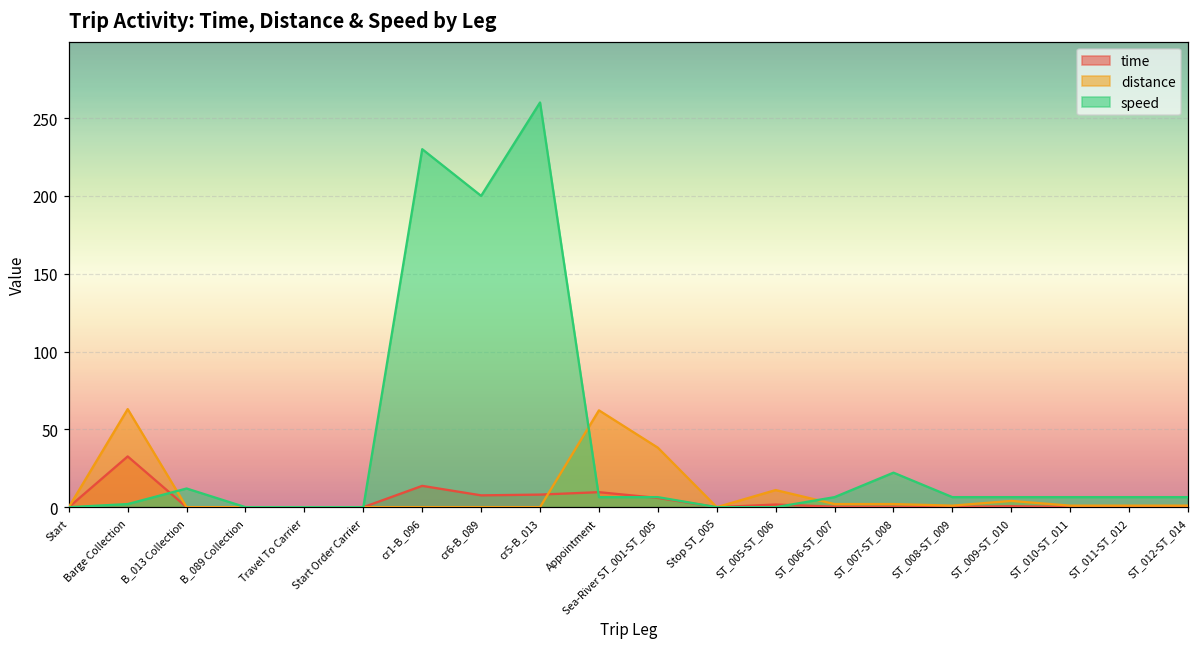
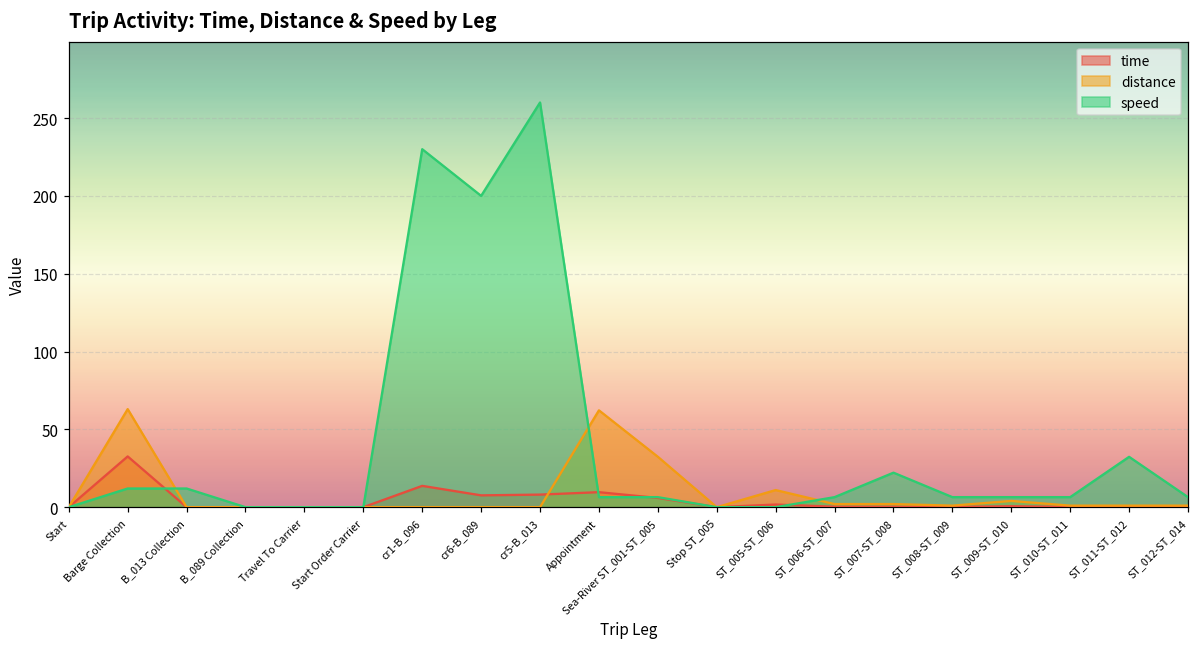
  {
    "time": {
      "Barge Collection": 33,
      "cr1-B_096": 14,
      "cr6-B_089": 8,
      "cr5-B_013": 8,
      "Appointment": 10,
      "ST_009-ST_010": 1
    },
    "distance": {
      "Barge Collection": 63,
      "cr1-B_096": 0,
      "cr6-B_089": 0,
      "cr5-B_013": 0,
      "Appointment": 62,
-     "Sea-River ST_001-ST_005": 38,
+     "Sea-River ST_001-ST_005": 32,
      "ST_005-ST_006": 11,
      "ST_009-ST_010": 4
    },
    "speed": {
-     "Barge Collection": 2,
+     "Barge Collection": 12,
      "B_013 Collection": 12,
      "cr1-B_096": 230,
      "cr6-B_089": 200,
      "cr5-B_013": 260,
      "Appointment": 6,
      "ST_006-ST_007": 6,
      "ST_007-ST_008": 22,
      "ST_008-ST_009": 6,
      "ST_009-ST_010": 6,
      "ST_010-ST_011": 6,
-     "ST_011-ST_012": 6,
+     "ST_011-ST_012": 32,
      "ST_012-ST_014": 6
    }
  }
